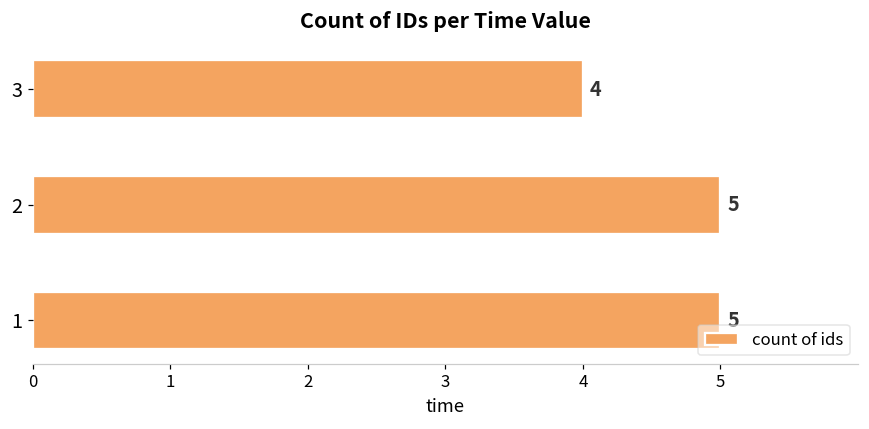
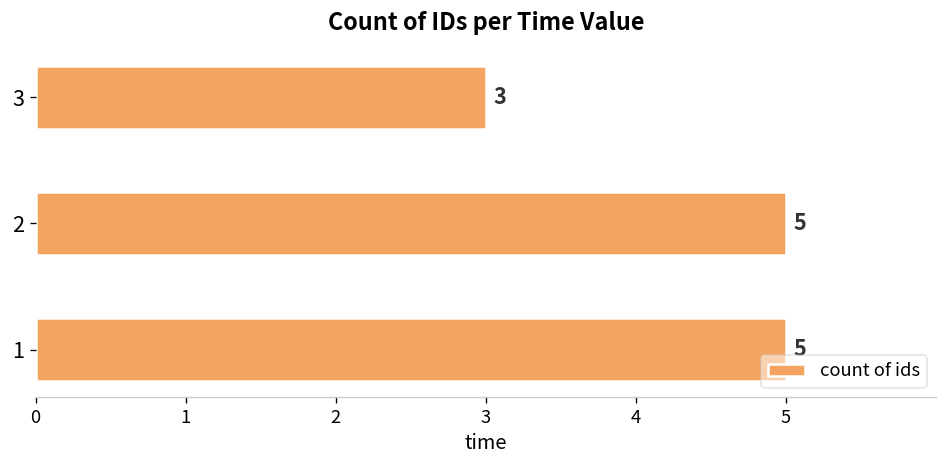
  {
-   "3": 4,
+   "3": 3,
    "2": 5
  }
